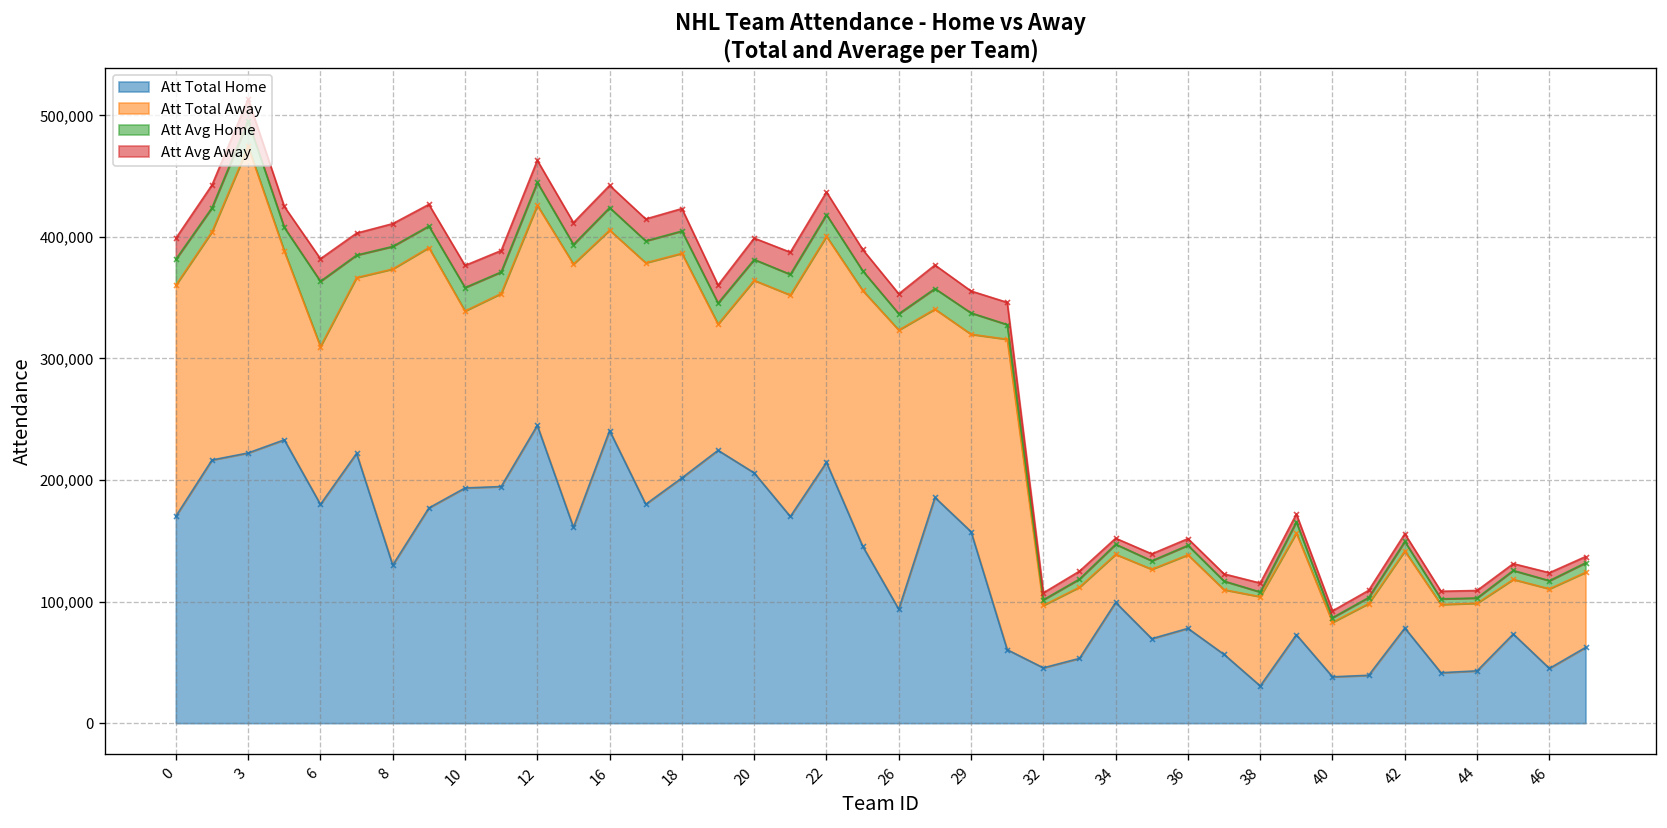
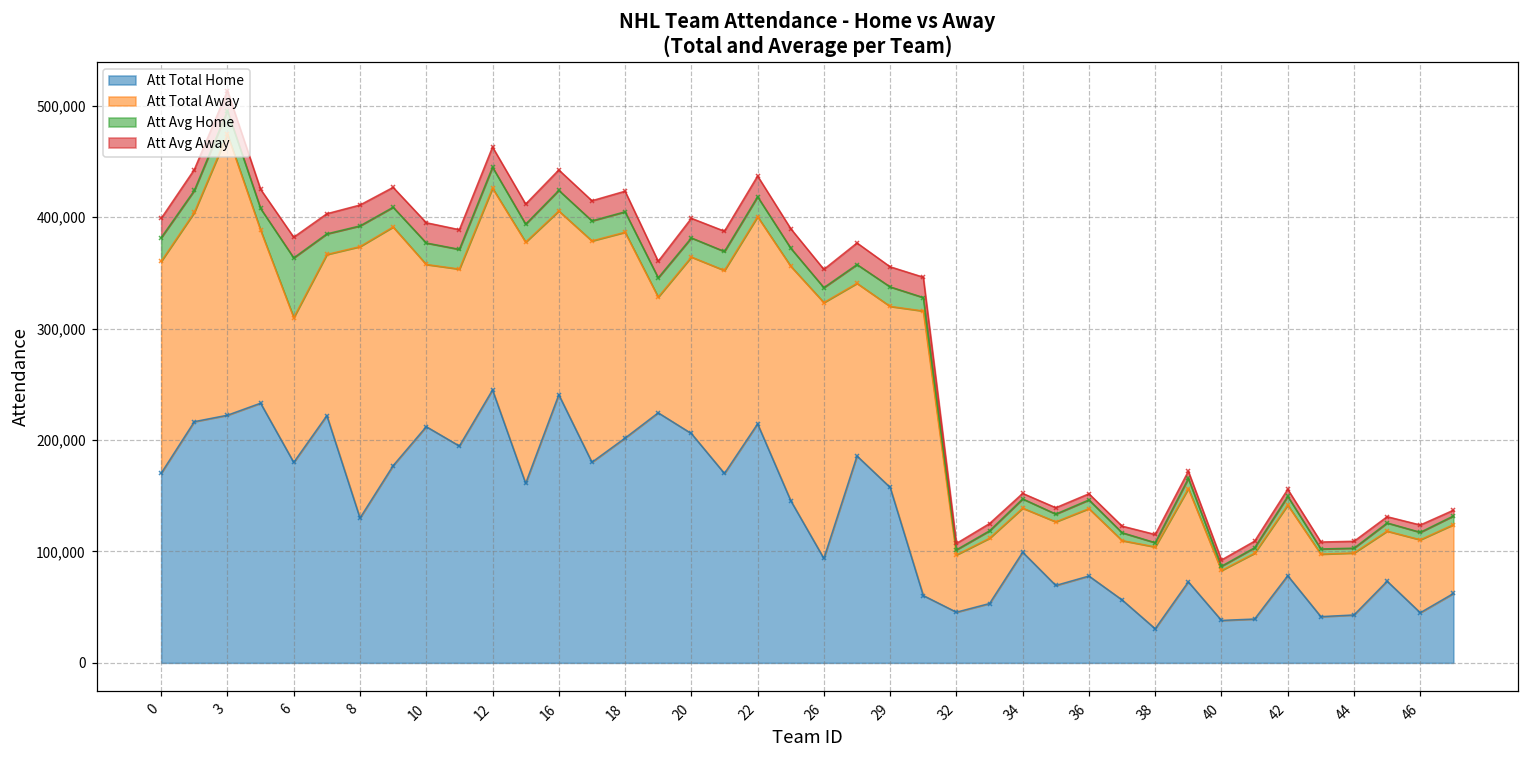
  {
    "Att Total Home": {
      "0": "170,000",
      "3": "222,000",
      "6": "180,000",
      "8": "130,000",
-     "10": "193,000",
+     "10": "212,000",
      "12": "245,000",
      "16": "241,000",
      "18": "202,000",
      "20": "206,000",
      "22": "215,000",
      "26": "94,000",
      "29": "158,000",
      "32": "46,000",
      "34": "99,000",
      "36": "78,000",
      "38": "31,000",
      "40": "38,000",
      "42": "78,000",
      "44": "43,000",
      "46": "45,000"
    },
    "Att Total Away": {
      "0": "190,000",
      "6": "130,000",
      "8": "244,000",
      "10": "146,000",
      "12": "181,000",
      "16": "165,000",
      "18": "185,000",
      "20": "158,000",
      "22": "186,000",
      "26": "230,000",
      "29": "162,000",
      "32": "51,000",
      "34": "40,000",
      "36": "61,000",
      "38": "73,000",
      "40": "45,000",
      "42": "63,000",
      "44": "56,000",
      "46": "65,000"
    },
    "Att Avg Home": {
      "0": "21,000",
      "6": "54,000",
      "8": "19,000",
      "10": "19,000",
      "12": "19,000",
      "16": "19,000",
      "18": "18,000",
      "20": "17,000",
      "22": "18,000",
      "26": "13,000",
      "29": "18,000",
      "32": "5,000",
      "34": "8,000",
      "36": "8,000",
      "38": "4,000",
      "40": "4,000",
      "42": "8,000",
      "44": "4,000",
      "46": "7,000"
    },
    "Att Avg Away": {
      "0": "17,000",
      "6": "19,000",
      "8": "19,000",
      "10": "18,000",
      "12": "18,000",
      "16": "18,000",
      "18": "18,000",
      "20": "18,000",
      "22": "19,000",
      "26": "16,000",
      "29": "18,000",
      "32": "6,000",
      "34": "5,000",
      "36": "6,000",
      "38": "7,000",
      "40": "6,000",
      "42": "6,000",
      "44": "6,000",
      "46": "7,000"
    }
  }
